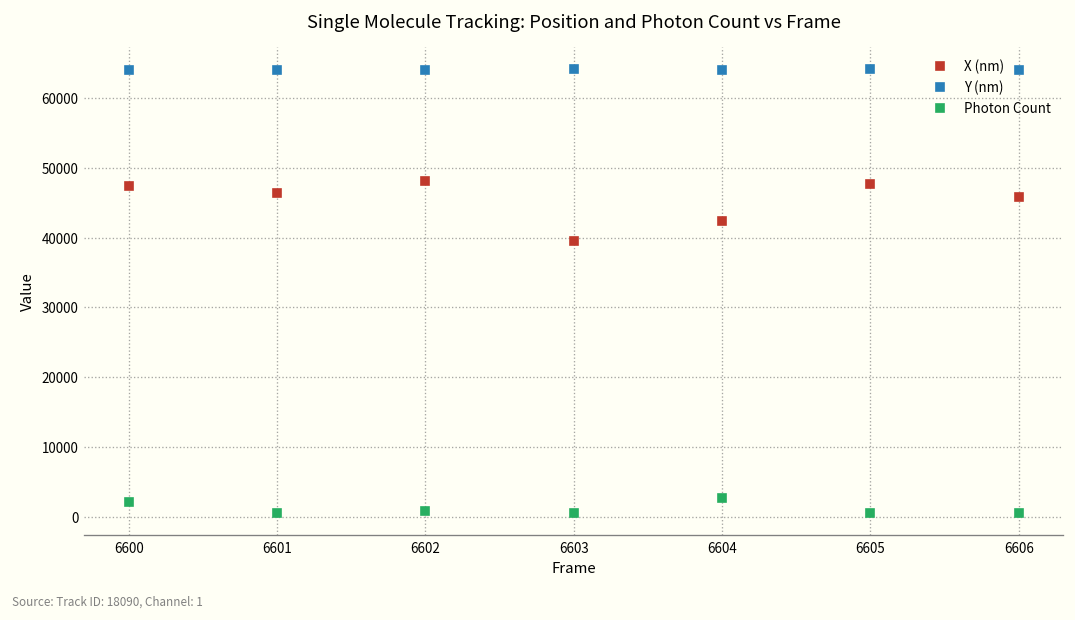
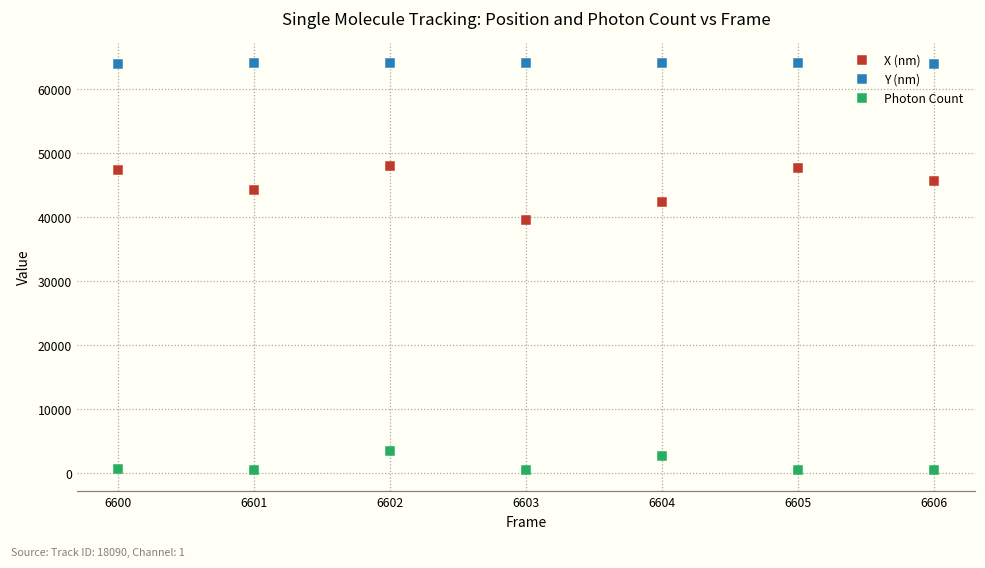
  {
    "X (nm)": {
      "6600": 47000,
-     "6601": 46000,
+     "6601": 44000,
      "6602": 48000,
      "6603": 40000,
      "6604": 42000,
      "6605": 48000,
      "6606": 46000
    },
    "Y (nm)": {
      "6600": 64000,
      "6601": 64000,
      "6602": 64000,
      "6603": 64000,
      "6604": 64000,
      "6605": 64000,
      "6606": 64000
    },
    "Photon Count": {
-     "6600": 2000,
+     "6600": 1000,
      "6601": 1000,
-     "6602": 1000,
+     "6602": 4000,
      "6603": 1000,
      "6604": 3000,
      "6605": 1000,
      "6606": 1000
    }
  }
